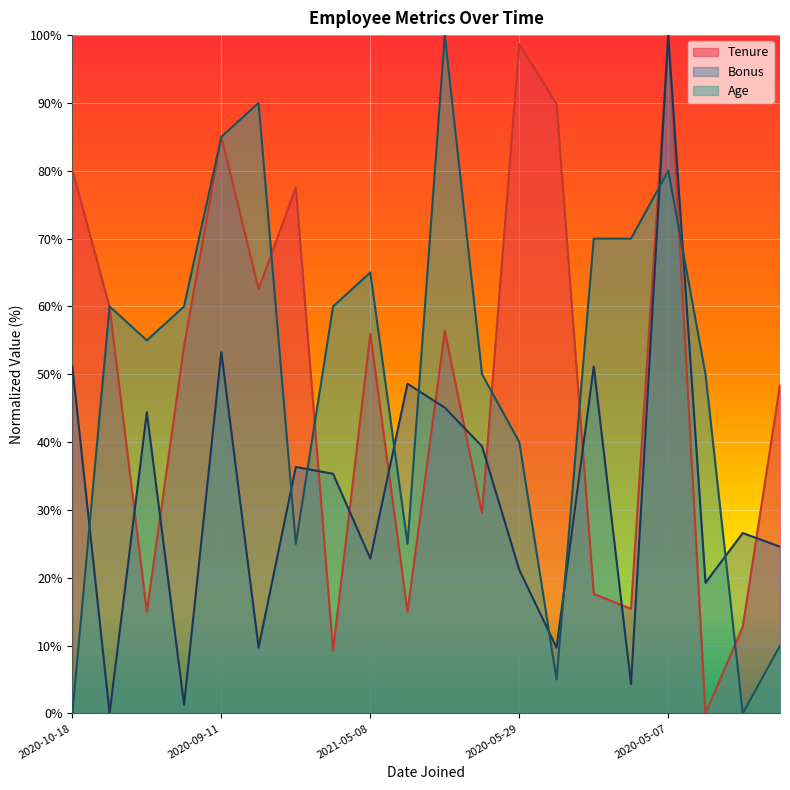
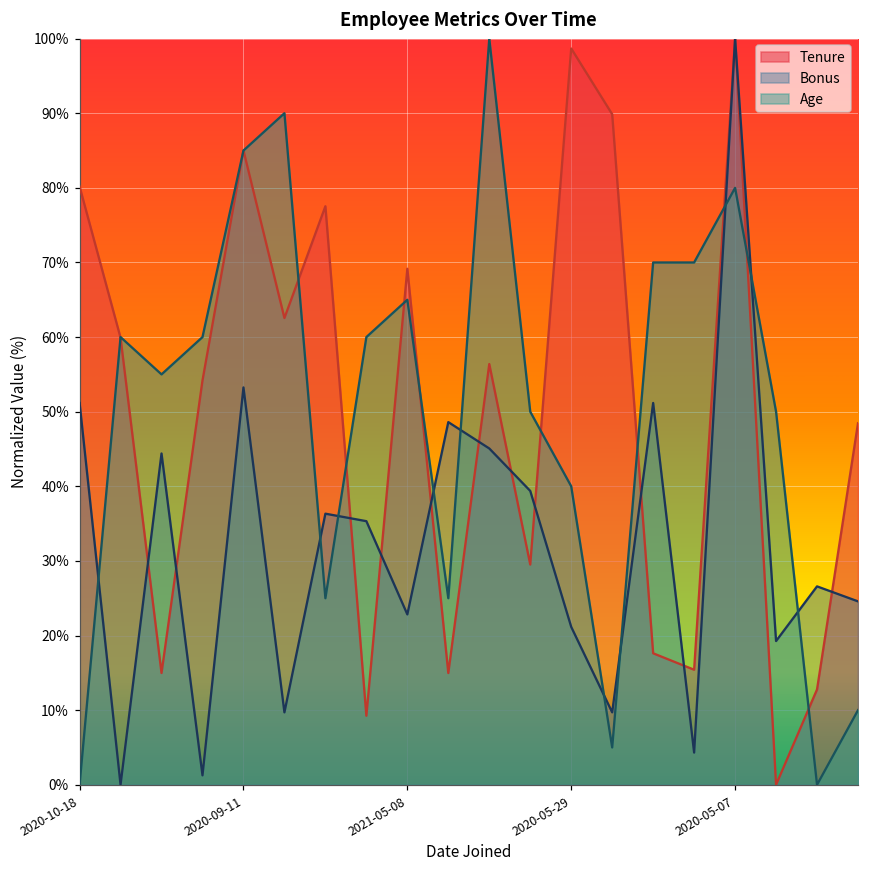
  {
    "Tenure": {
      "2020-10-18": "80%",
-     "2021-05-08": "56%",
+     "2021-05-08": "69%",
      "2020-05-29": "99%"
    }
  }
